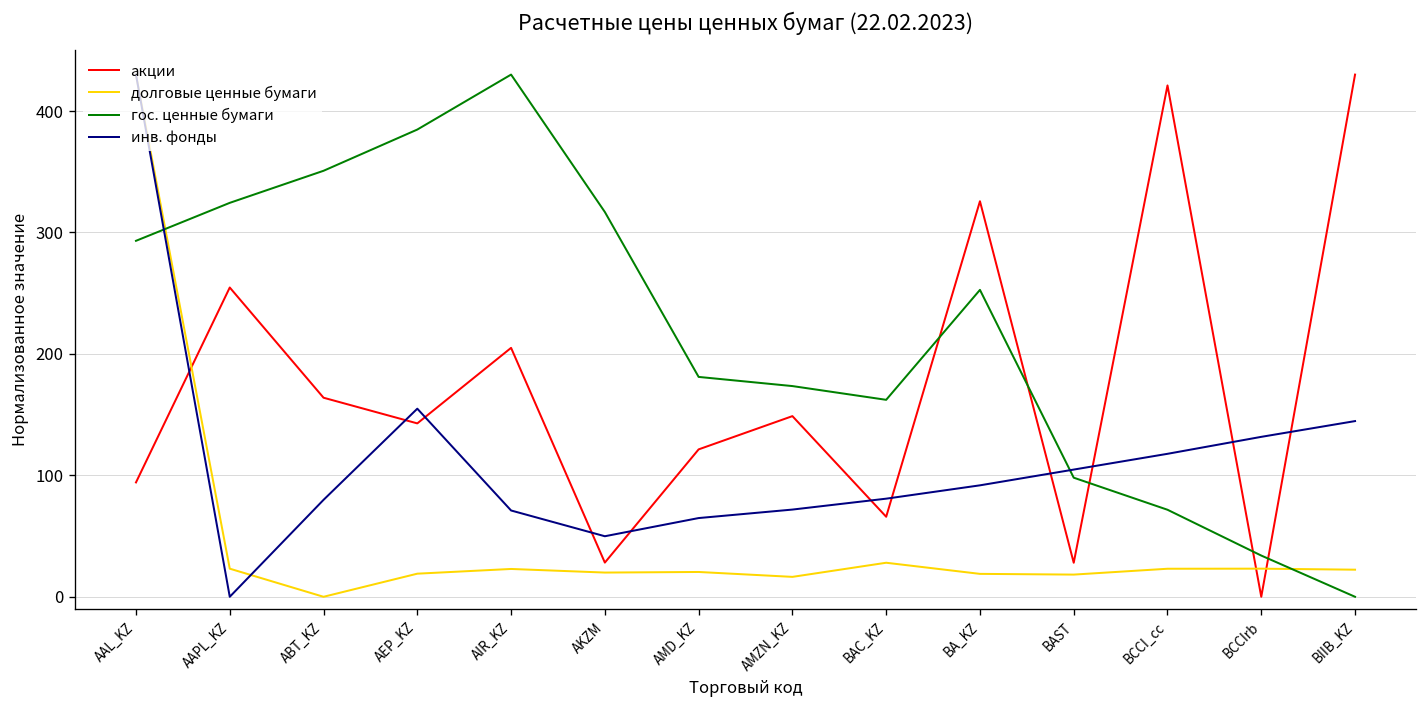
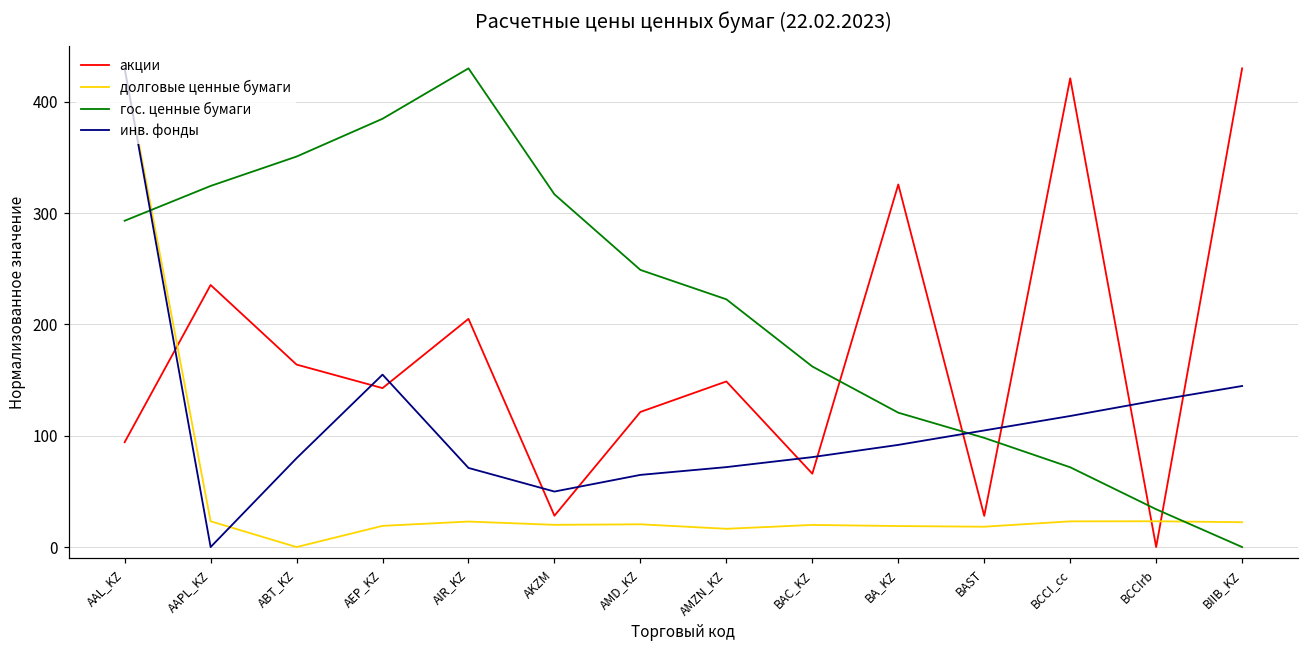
  {
    "акции": {
      "AAL_KZ": 94,
-     "AAPL_KZ": 255,
+     "AAPL_KZ": 235,
      "ABT_KZ": 164,
      "AEP_KZ": 143,
      "AIR_KZ": 205,
      "AKZM": 28,
      "AMD_KZ": 121,
      "AMZN_KZ": 149,
      "BAC_KZ": 66,
      "BA_KZ": 326,
      "BAST": 28,
      "BCCI_cc": 421,
      "BCCIrb": 0,
      "BIIB_KZ": 430
    },
    "долговые ценные бумаги": {
      "AAPL_KZ": 23,
      "ABT_KZ": 0,
      "AEP_KZ": 19,
      "AIR_KZ": 23,
      "AKZM": 20,
      "AMD_KZ": 20,
      "AMZN_KZ": 16,
-     "BAC_KZ": 28,
+     "BAC_KZ": 20,
      "BA_KZ": 19,
      "BAST": 18,
      "BCCI_cc": 23,
      "BCCIrb": 23,
      "BIIB_KZ": 22
    },
    "гос. ценные бумаги": {
      "AAL_KZ": 293,
      "AAPL_KZ": 324,
      "ABT_KZ": 351,
      "AEP_KZ": 385,
      "AIR_KZ": 430,
      "AKZM": 317,
-     "AMD_KZ": 181,
-     "AMZN_KZ": 174,
+     "AMD_KZ": 249,
+     "AMZN_KZ": 223,
      "BAC_KZ": 162,
-     "BA_KZ": 253,
+     "BA_KZ": 121,
      "BAST": 98,
      "BCCI_cc": 72,
      "BCCIrb": 34,
      "BIIB_KZ": 0
    },
    "инв. фонды": {
      "AAPL_KZ": 0,
      "ABT_KZ": 80,
      "AEP_KZ": 155,
      "AIR_KZ": 71,
      "AKZM": 50,
      "AMD_KZ": 65,
      "AMZN_KZ": 72,
      "BAC_KZ": 81,
      "BA_KZ": 92,
      "BAST": 105,
      "BCCI_cc": 118,
      "BCCIrb": 132,
      "BIIB_KZ": 145
    }
  }
